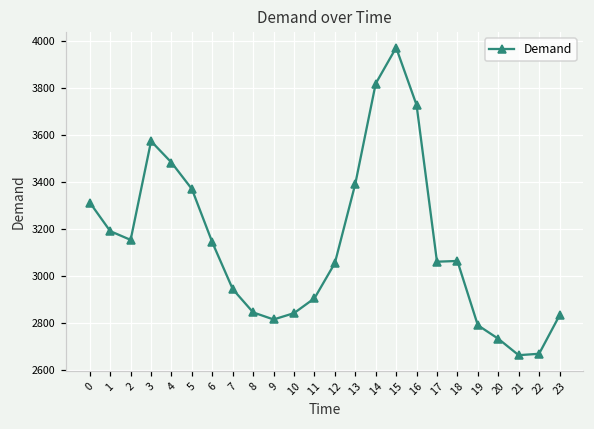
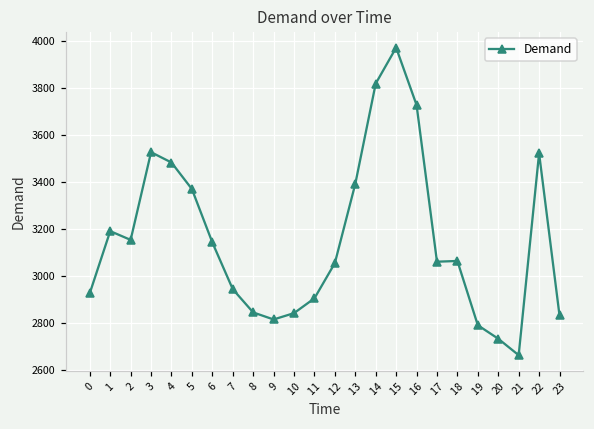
  {
-   "0": 3310,
+   "0": 2930,
    "1": 3190,
    "2": 3150,
-   "3": 3570,
+   "3": 3530,
    "4": 3480,
    "5": 3370,
    "6": 3140,
    "7": 2940,
    "8": 2840,
    "9": 2810,
    "10": 2840,
    "11": 2900,
    "12": 3050,
    "13": 3390,
    "14": 3820,
    "15": 3970,
    "16": 3730,
    "17": 3060,
    "18": 3060,
    "19": 2790,
    "20": 2730,
    "21": 2660,
-   "22": 2670,
+   "22": 3520,
    "23": 2830
  }
